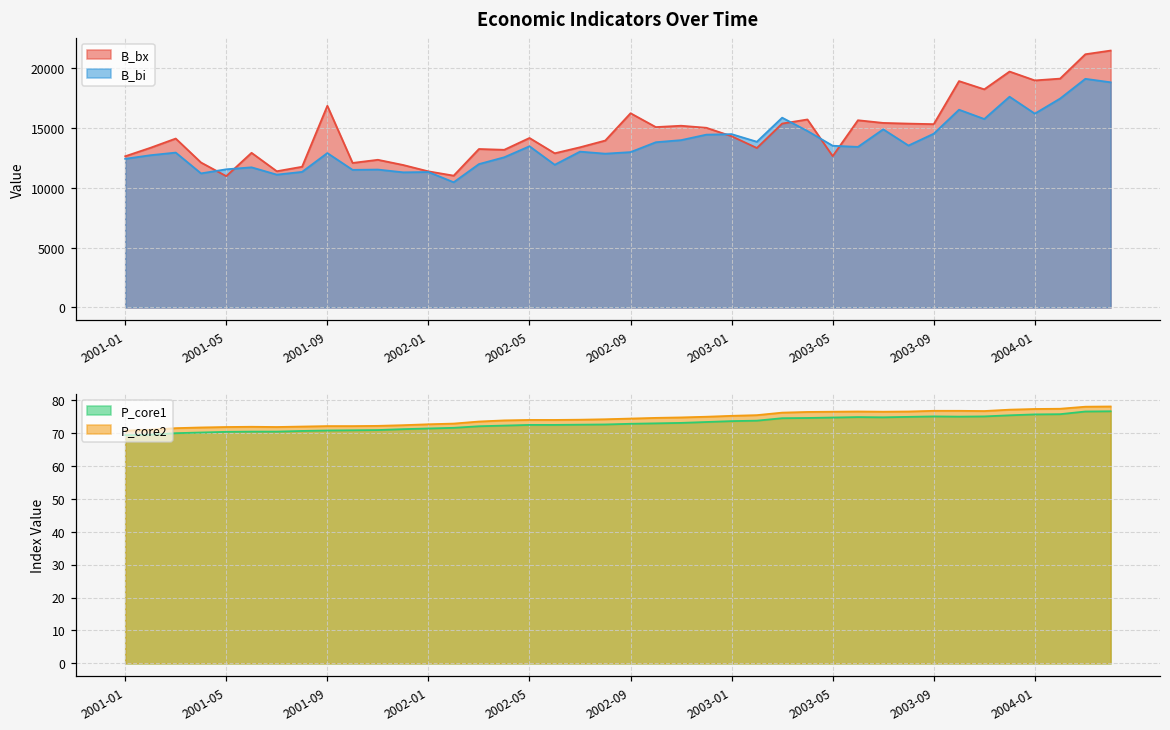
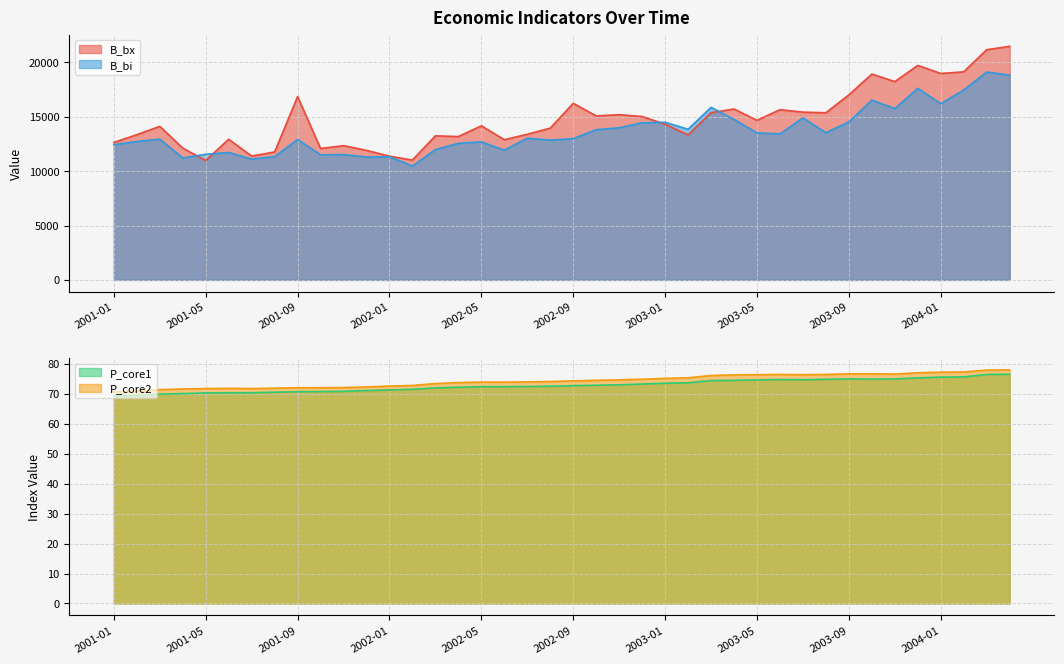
  {
    "Economic Indicators Over Time": {
      "B_bx": {
        "2001-05": 11000,
        "2001-09": 16900,
        "2002-05": 14200,
        "2002-09": 16200,
-       "2003-05": 12700,
-       "2003-09": 15300,
+       "2003-05": 14700,
+       "2003-09": 17000,
        "2004-01": 19000
      },
      "B_bi": {
        "2001-05": 11600,
        "2001-09": 12900,
-       "2002-05": 13500,
+       "2002-05": 12700,
        "2002-09": 13000,
        "2003-05": 13500,
        "2003-09": 14500,
        "2004-01": 16200
      }
    }
  }
